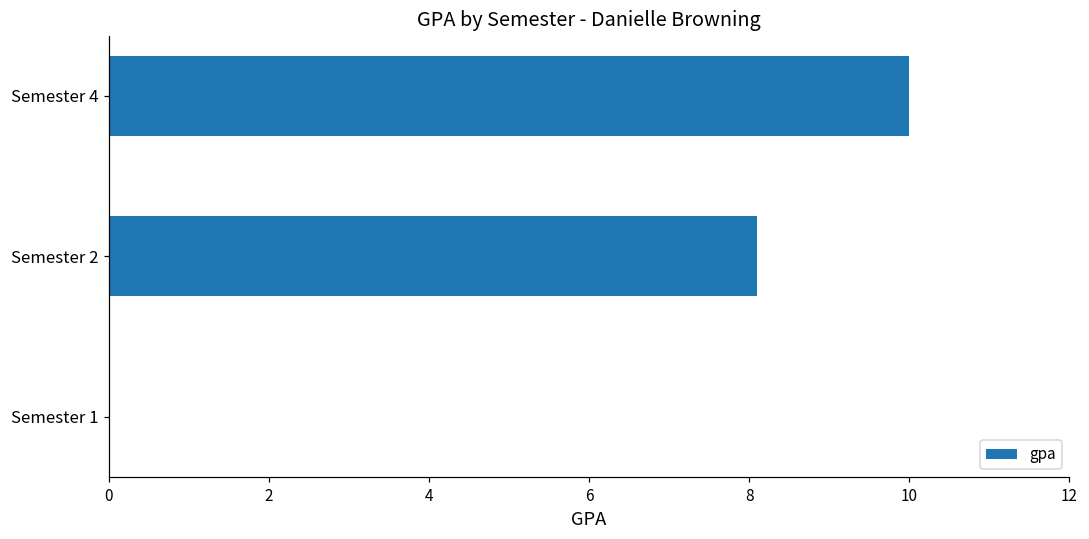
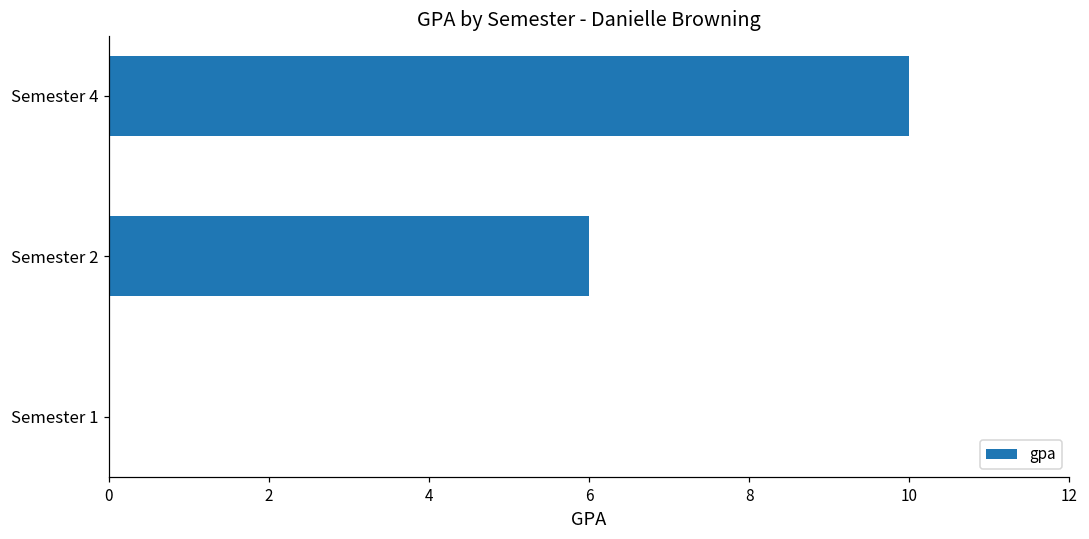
  {
    "Semester 4": 10.0,
-   "Semester 2": 8.1,
+   "Semester 2": 6.0,
    "Semester 1": 0.0
  }
